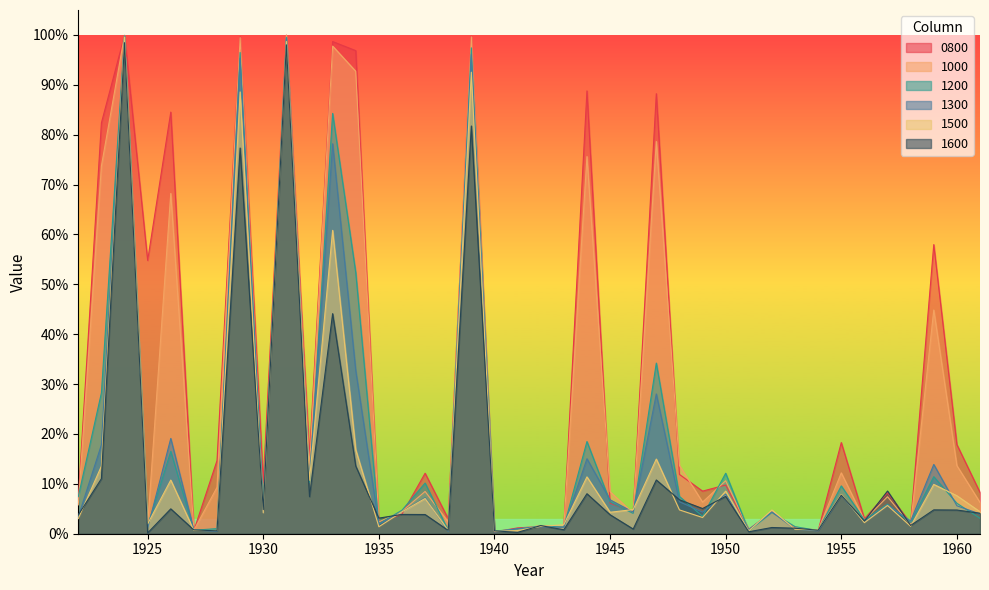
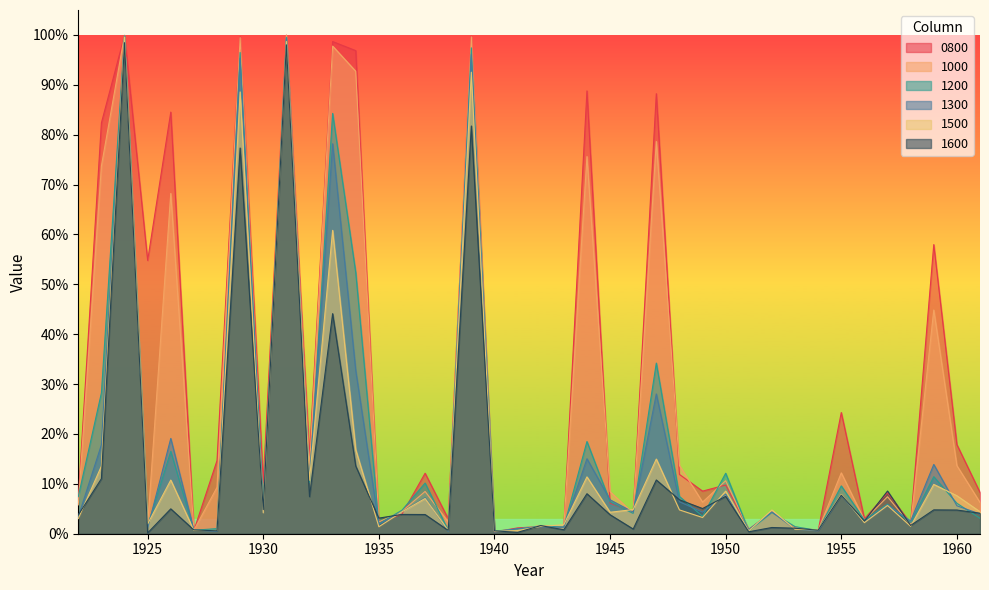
  {
    "0800": {
      "1925": "55%",
      "1930": "10%",
      "1950": "10%",
-     "1955": "18%",
+     "1955": "24%",
      "1960": "18%"
    },
    "1600": {
      "1930": "5%",
      "1935": "3%",
      "1960": "5%"
    }
  }
